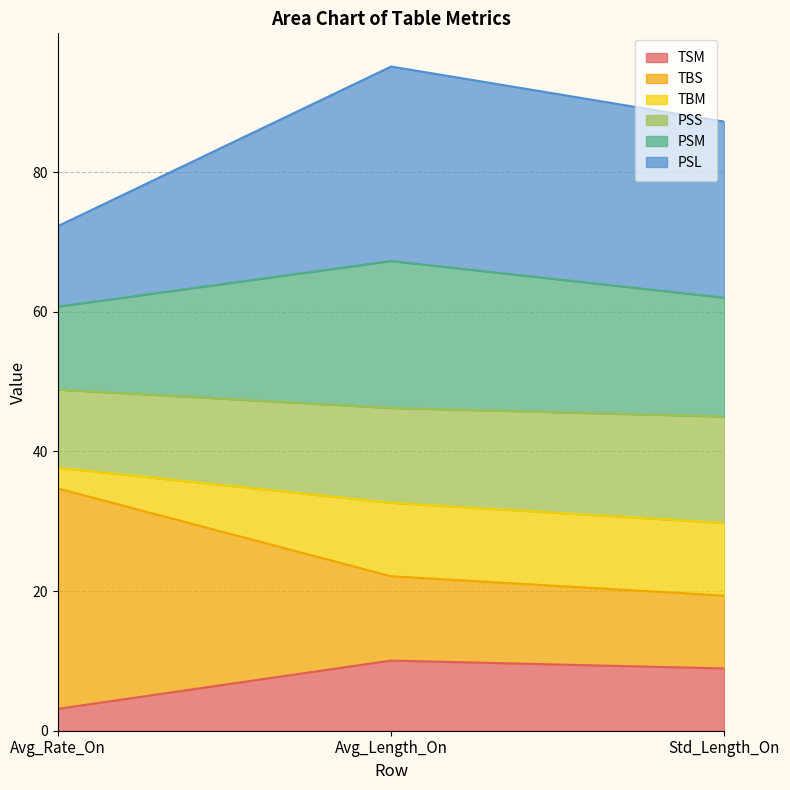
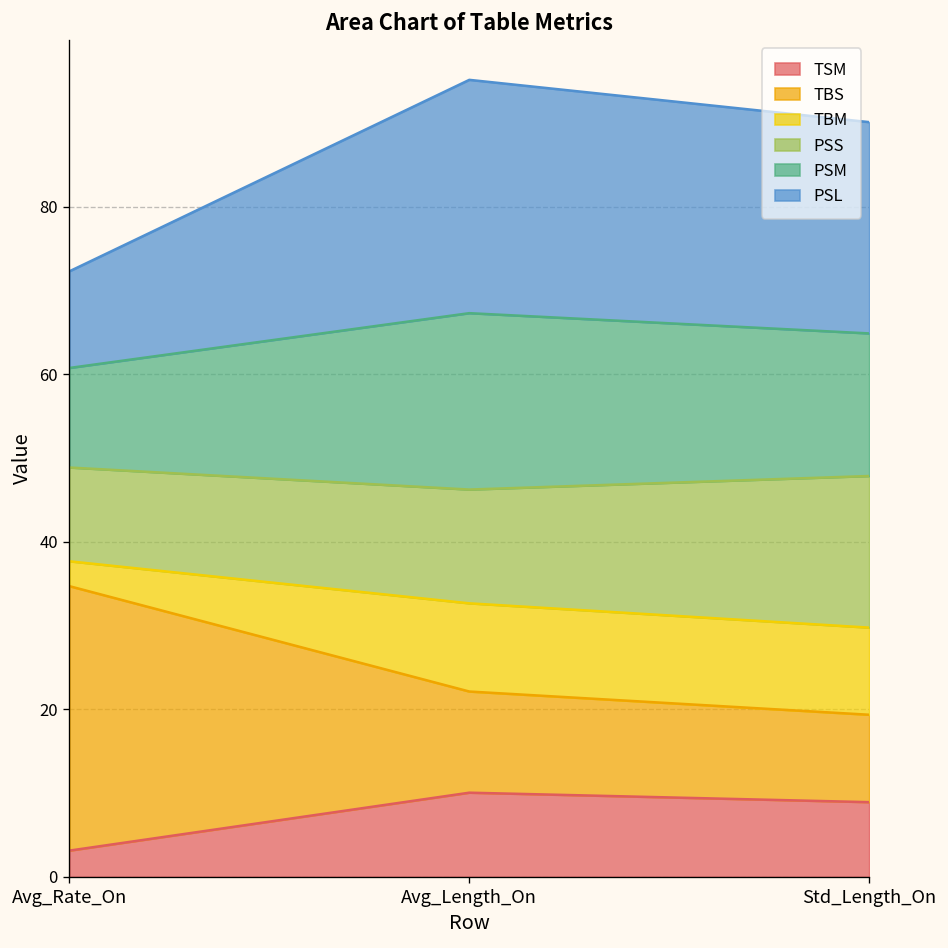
  {
    "TSM": {
      "Avg_Rate_On": 3,
      "Avg_Length_On": 10,
      "Std_Length_On": 9
    },
    "PSS": {
      "Avg_Rate_On": 11,
      "Avg_Length_On": 14,
-     "Std_Length_On": 15
+     "Std_Length_On": 18
    },
    "PSM": {
      "Avg_Rate_On": 12,
      "Avg_Length_On": 21,
      "Std_Length_On": 17
    },
    "PSL": {
      "Avg_Rate_On": 12,
      "Avg_Length_On": 28,
      "Std_Length_On": 25
    }
  }
